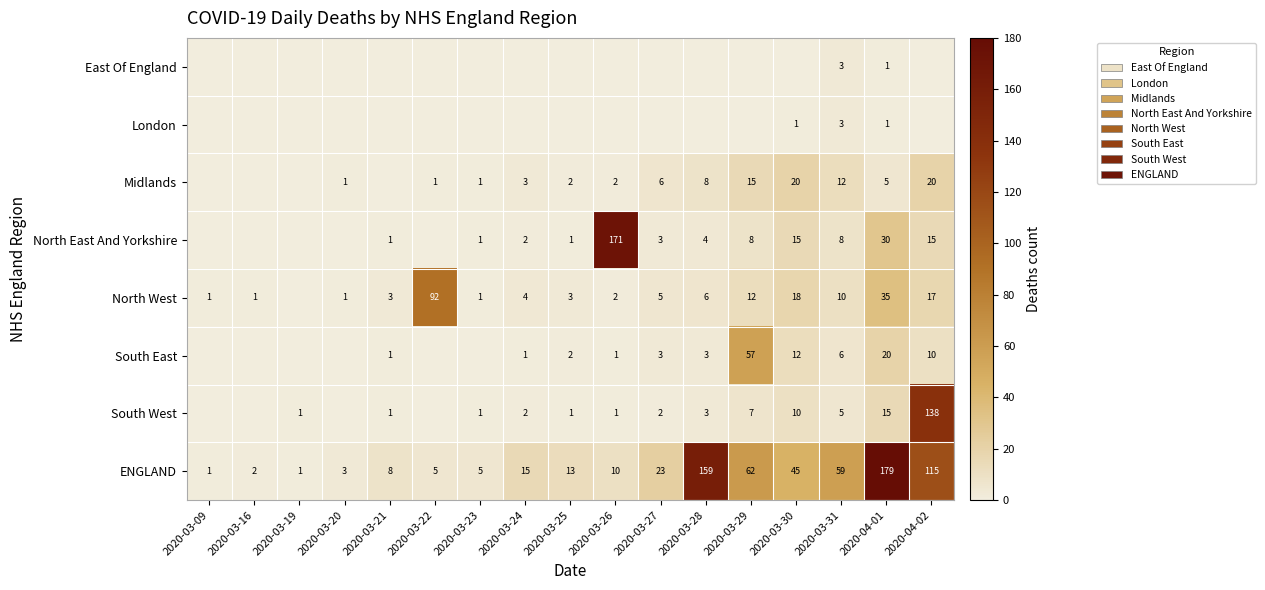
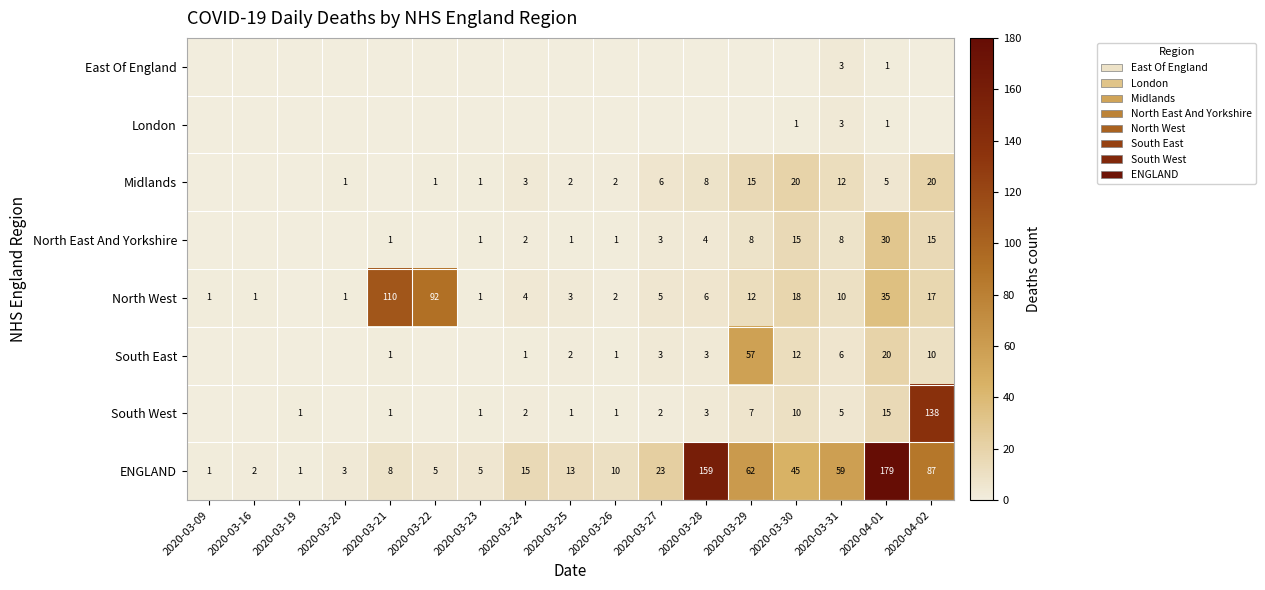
  {
    "East Of England": {
      "2020-03-31": 3,
      "2020-04-01": 1
    },
    "London": {
      "2020-03-30": 1,
      "2020-03-31": 3,
      "2020-04-01": 1
    },
    "Midlands": {
      "2020-03-20": 1,
      "2020-03-22": 1,
      "2020-03-23": 1,
      "2020-03-24": 3,
      "2020-03-25": 2,
      "2020-03-26": 2,
      "2020-03-27": 6,
      "2020-03-28": 8,
      "2020-03-29": 15,
      "2020-03-30": 20,
      "2020-03-31": 12,
      "2020-04-01": 5,
      "2020-04-02": 20
    },
    "North East And Yorkshire": {
      "2020-03-21": 1,
      "2020-03-23": 1,
      "2020-03-24": 2,
      "2020-03-25": 1,
-     "2020-03-26": 171,
+     "2020-03-26": 1,
      "2020-03-27": 3,
      "2020-03-28": 4,
      "2020-03-29": 8,
      "2020-03-30": 15,
      "2020-03-31": 8,
      "2020-04-01": 30,
      "2020-04-02": 15
    },
    "North West": {
      "2020-03-09": 1,
      "2020-03-16": 1,
      "2020-03-20": 1,
-     "2020-03-21": 3,
+     "2020-03-21": 110,
      "2020-03-22": 92,
      "2020-03-23": 1,
      "2020-03-24": 4,
      "2020-03-25": 3,
      "2020-03-26": 2,
      "2020-03-27": 5,
      "2020-03-28": 6,
      "2020-03-29": 12,
      "2020-03-30": 18,
      "2020-03-31": 10,
      "2020-04-01": 35,
      "2020-04-02": 17
    },
    "South East": {
      "2020-03-21": 1,
      "2020-03-24": 1,
      "2020-03-25": 2,
      "2020-03-26": 1,
      "2020-03-27": 3,
      "2020-03-28": 3,
      "2020-03-29": 57,
      "2020-03-30": 12,
      "2020-03-31": 6,
      "2020-04-01": 20,
      "2020-04-02": 10
    },
    "South West": {
      "2020-03-19": 1,
      "2020-03-21": 1,
      "2020-03-23": 1,
      "2020-03-24": 2,
      "2020-03-25": 1,
      "2020-03-26": 1,
      "2020-03-27": 2,
      "2020-03-28": 3,
      "2020-03-29": 7,
      "2020-03-30": 10,
      "2020-03-31": 5,
      "2020-04-01": 15,
      "2020-04-02": 138
    },
    "ENGLAND": {
      "2020-03-09": 1,
      "2020-03-16": 2,
      "2020-03-19": 1,
      "2020-03-20": 3,
      "2020-03-21": 8,
      "2020-03-22": 5,
      "2020-03-23": 5,
      "2020-03-24": 15,
      "2020-03-25": 13,
      "2020-03-26": 10,
      "2020-03-27": 23,
      "2020-03-28": 159,
      "2020-03-29": 62,
      "2020-03-30": 45,
      "2020-03-31": 59,
      "2020-04-01": 179,
-     "2020-04-02": 115
+     "2020-04-02": 87
    }
  }
